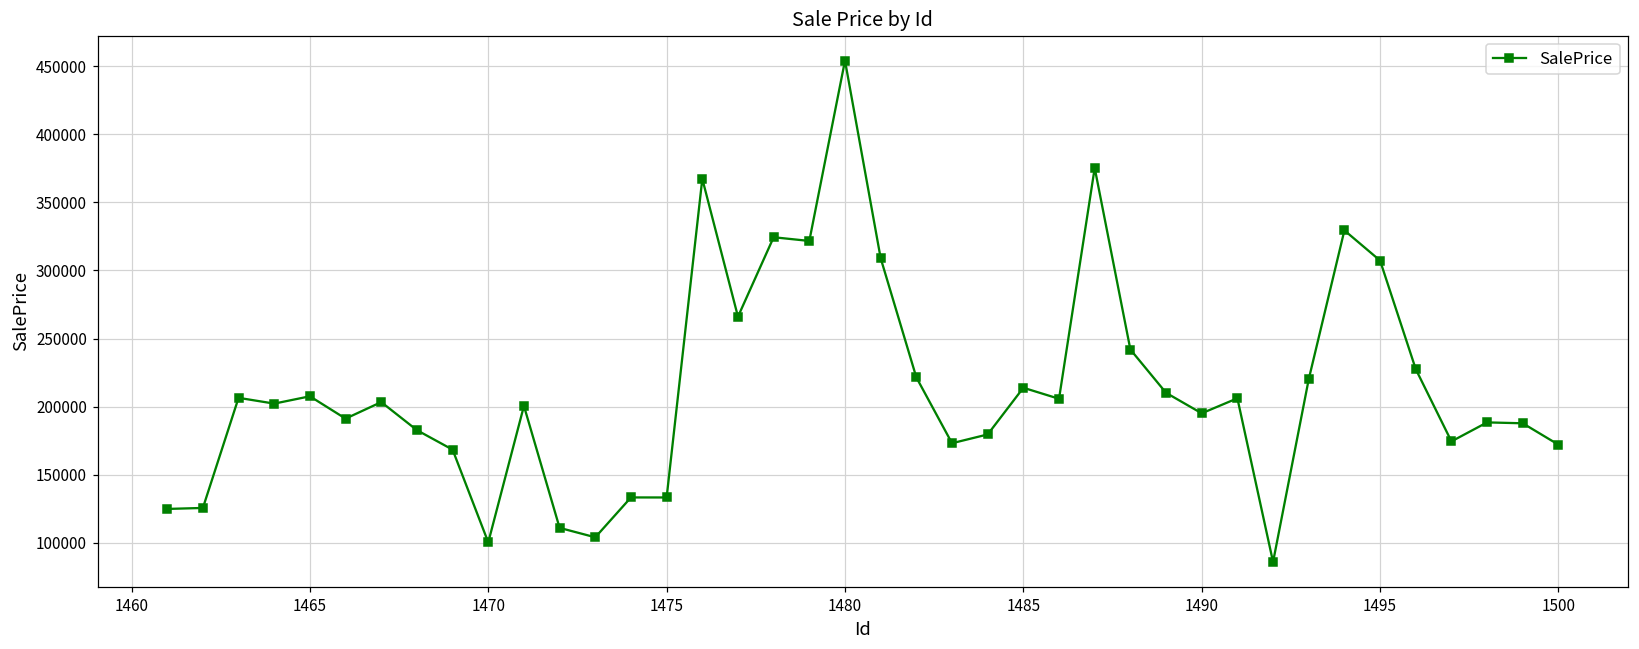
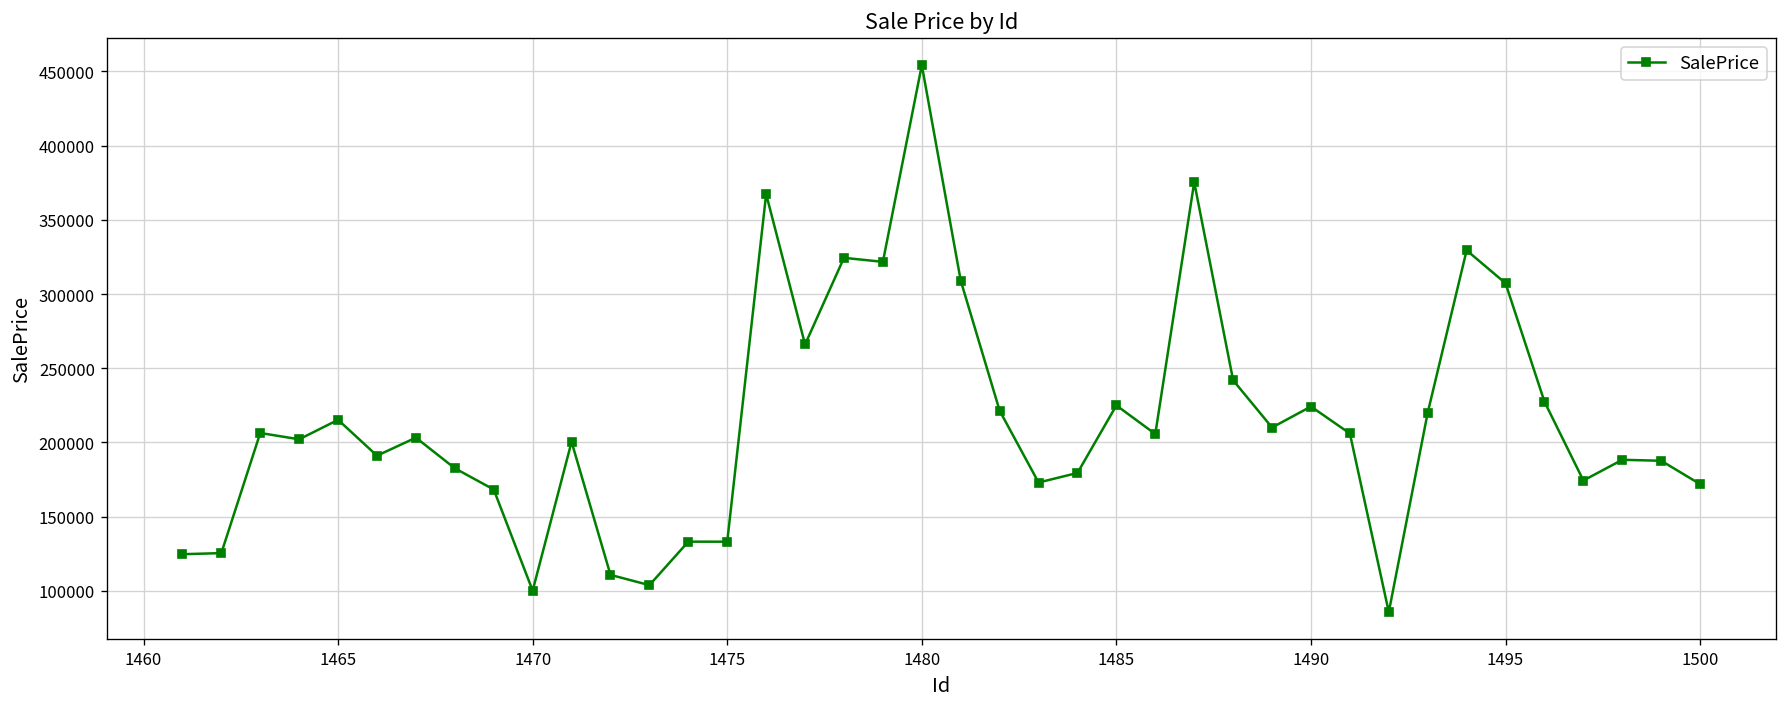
  {
-   "1465": 208000,
+   "1465": 215000,
    "1470": 100000,
    "1475": 133000,
    "1480": 454000,
-   "1485": 214000,
-   "1490": 195000,
+   "1485": 225000,
+   "1490": 224000,
    "1495": 307000,
    "1500": 172000
  }
